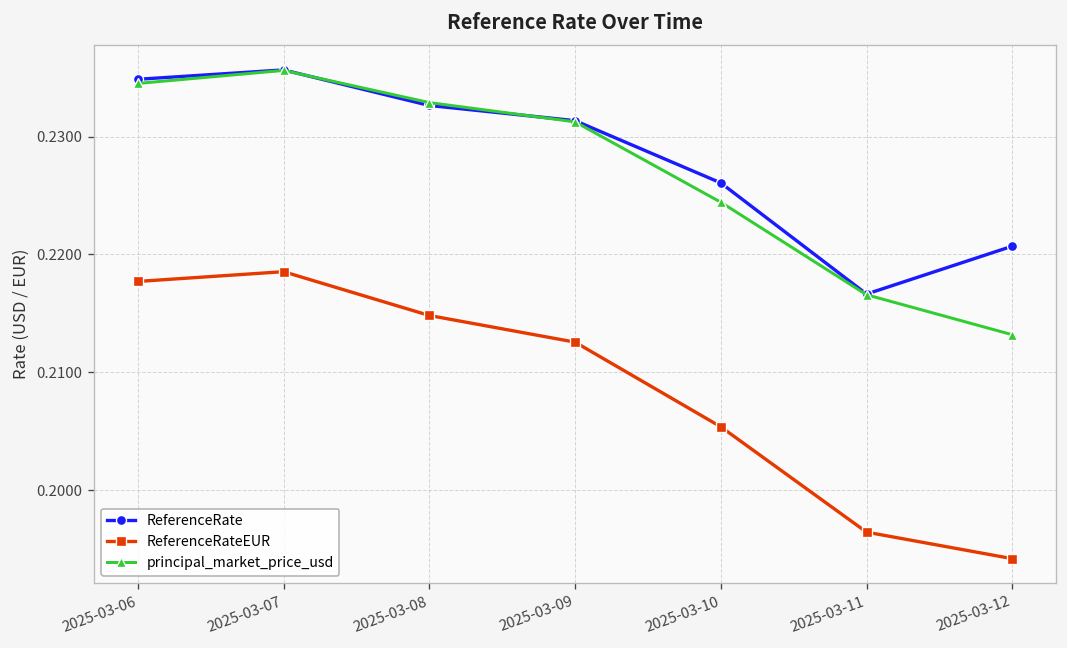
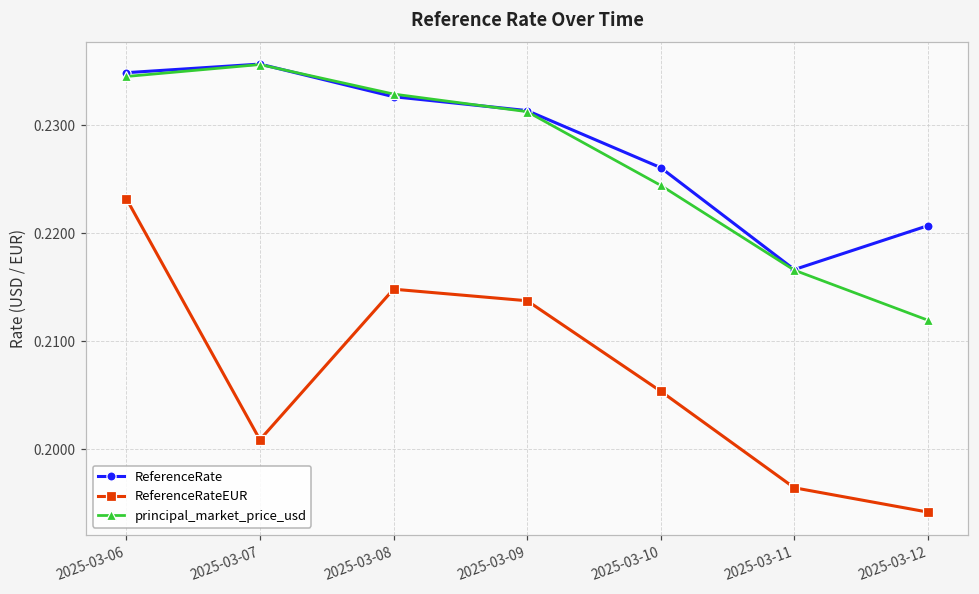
  {
    "ReferenceRate": {
      "2025-03-06": 0.235,
      "2025-03-10": 0.226,
      "2025-03-12": 0.221
    },
    "ReferenceRateEUR": {
-     "2025-03-06": 0.218,
-     "2025-03-07": 0.219,
+     "2025-03-06": 0.223,
+     "2025-03-07": 0.201,
      "2025-03-08": 0.215,
-     "2025-03-09": 0.213,
+     "2025-03-09": 0.214,
      "2025-03-10": 0.205,
      "2025-03-11": 0.196,
      "2025-03-12": 0.194
    },
    "principal_market_price_usd": {
      "2025-03-06": 0.235,
      "2025-03-10": 0.224,
-     "2025-03-12": 0.213
+     "2025-03-12": 0.212
    }
  }
